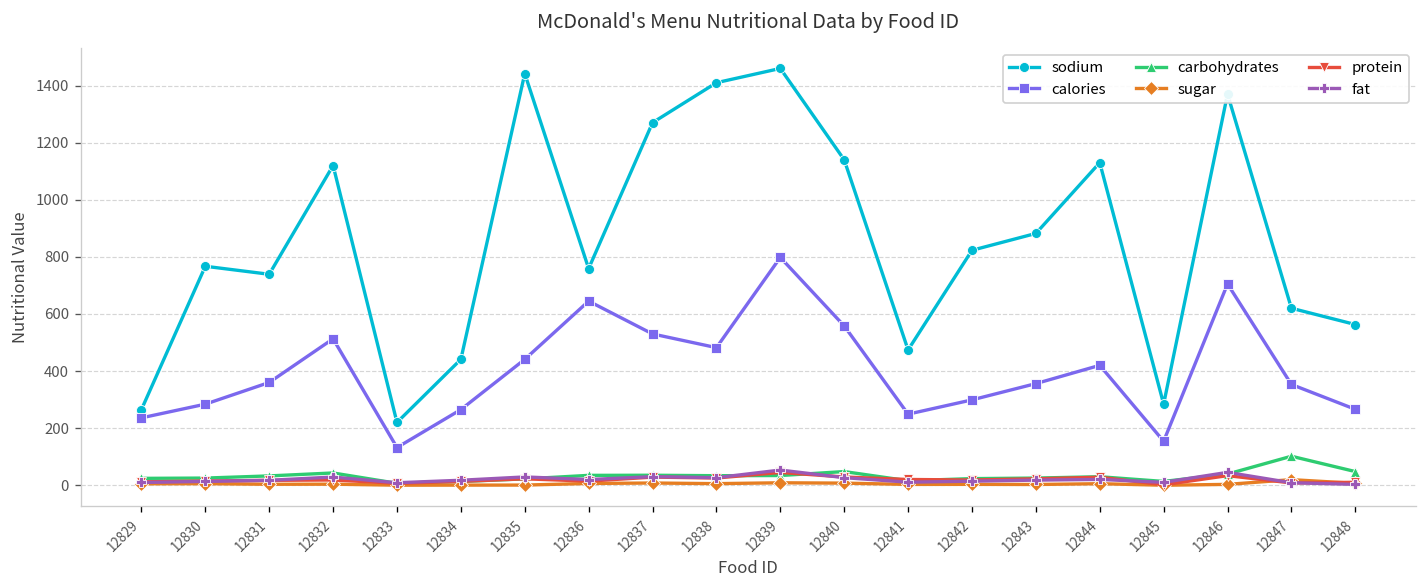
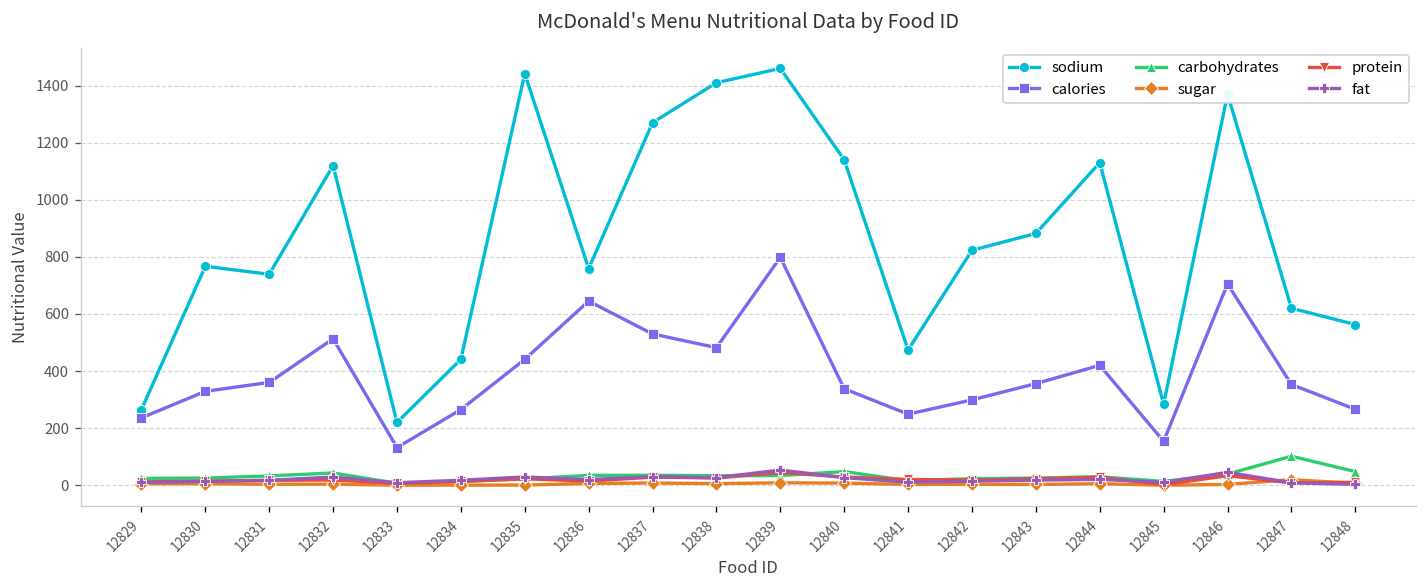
  {
    "sodium": {
      "12829": 270,
      "12830": 770,
      "12831": 740,
      "12832": 1120,
      "12833": 220,
      "12834": 440,
      "12835": 1440,
      "12836": 760,
      "12837": 1270,
      "12838": 1410,
      "12839": 1460,
      "12840": 1140,
      "12841": 470,
      "12842": 820,
      "12843": 880,
      "12844": 1130,
      "12845": 280,
      "12847": 620,
      "12848": 560
    },
    "calories": {
      "12829": 240,
-     "12830": 280,
+     "12830": 330,
      "12831": 360,
      "12832": 510,
      "12833": 130,
      "12834": 270,
      "12835": 440,
      "12836": 650,
      "12837": 530,
      "12838": 480,
      "12839": 800,
-     "12840": 560,
+     "12840": 340,
      "12841": 250,
      "12842": 300,
      "12843": 360,
      "12844": 420,
      "12845": 150,
      "12846": 710,
      "12847": 350,
      "12848": 270
    },
    "carbohydrates": {
      "12829": 20,
      "12831": 30,
      "12832": 40,
      "12836": 30,
      "12839": 30,
      "12840": 50,
      "12847": 100,
      "12848": 50
    }
  }
